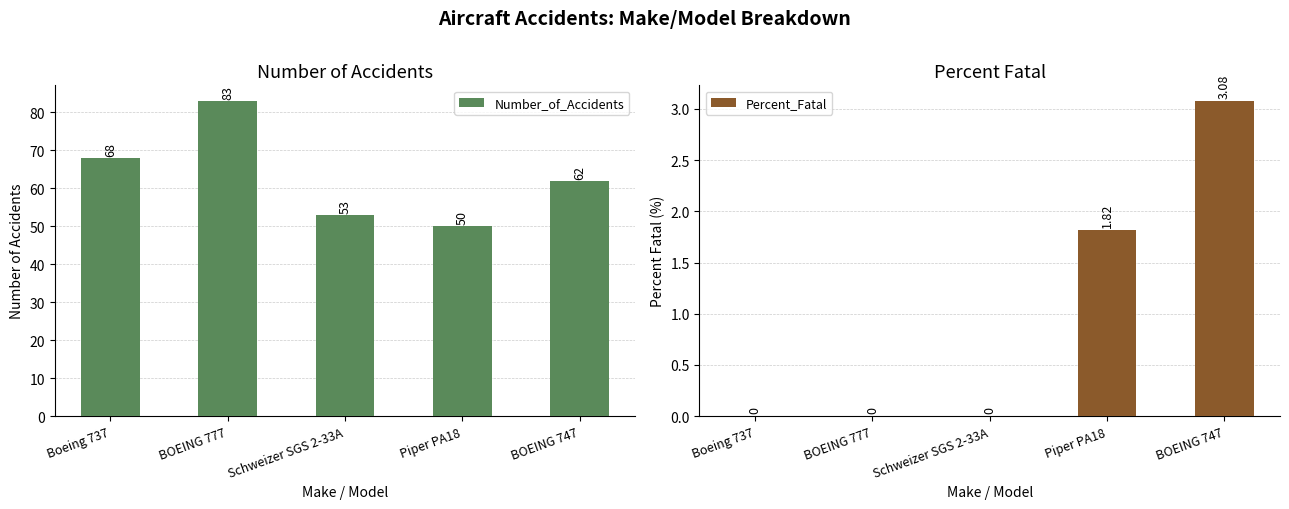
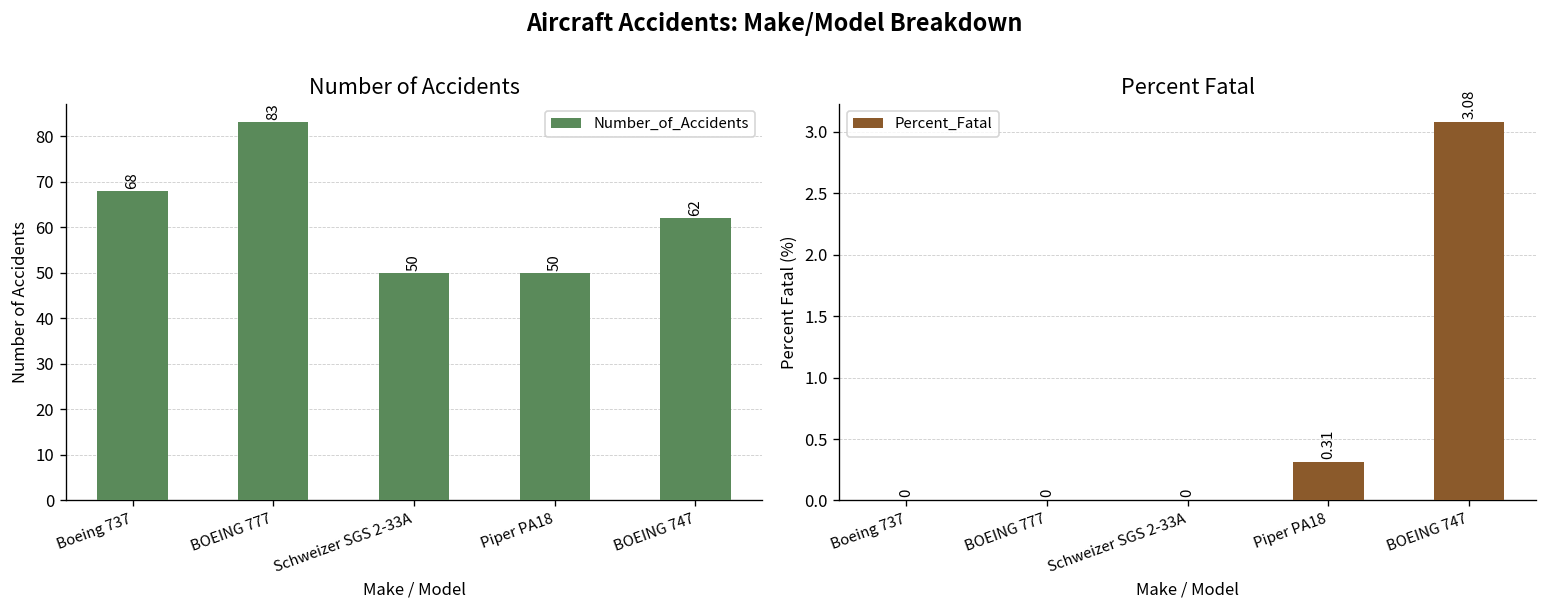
  {
    "Number of Accidents": {
      "Boeing 737": 68,
      "BOEING 777": 83,
-     "Schweizer SGS 2-33A": 53,
+     "Schweizer SGS 2-33A": 50,
      "Piper PA18": 50,
      "BOEING 747": 62
    },
    "Percent Fatal": {
      "Boeing 737": 0,
      "BOEING 777": 0,
      "Schweizer SGS 2-33A": 0,
-     "Piper PA18": 1.82,
+     "Piper PA18": 0.31,
      "BOEING 747": 3.08
    }
  }
